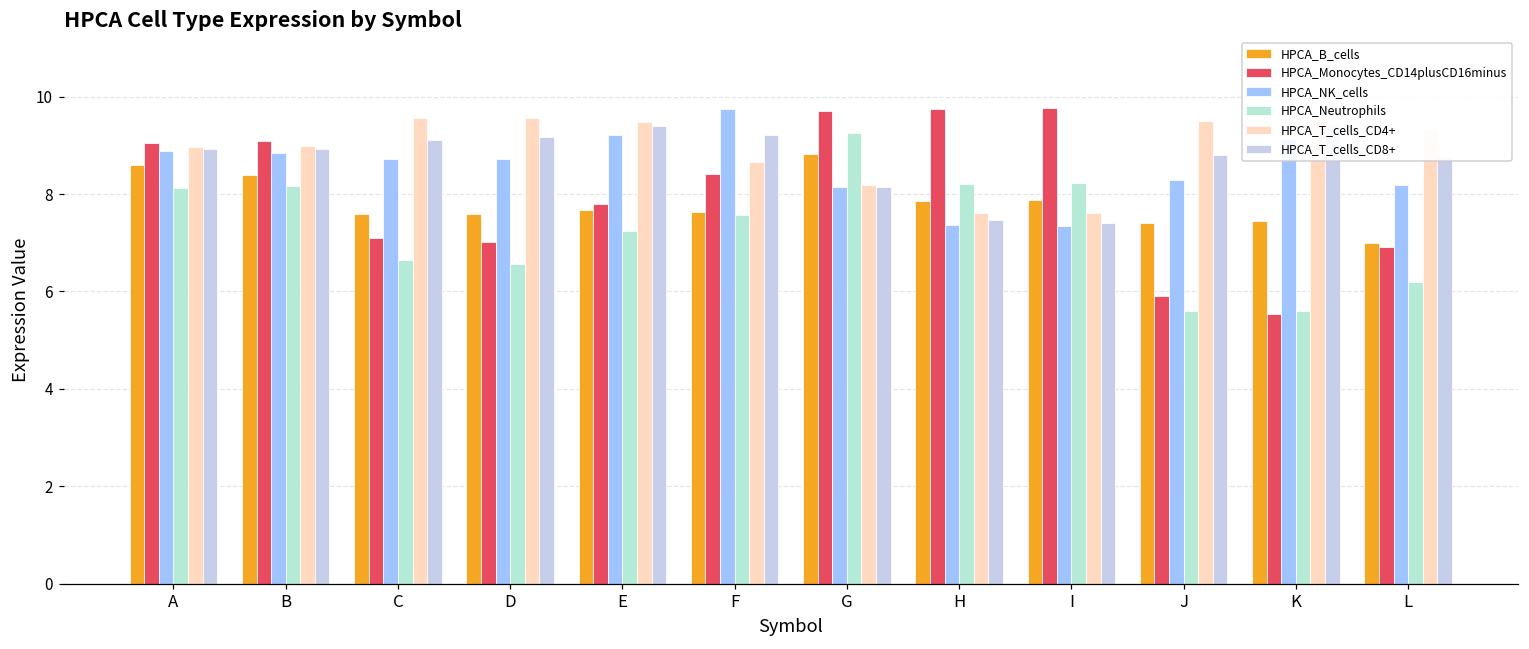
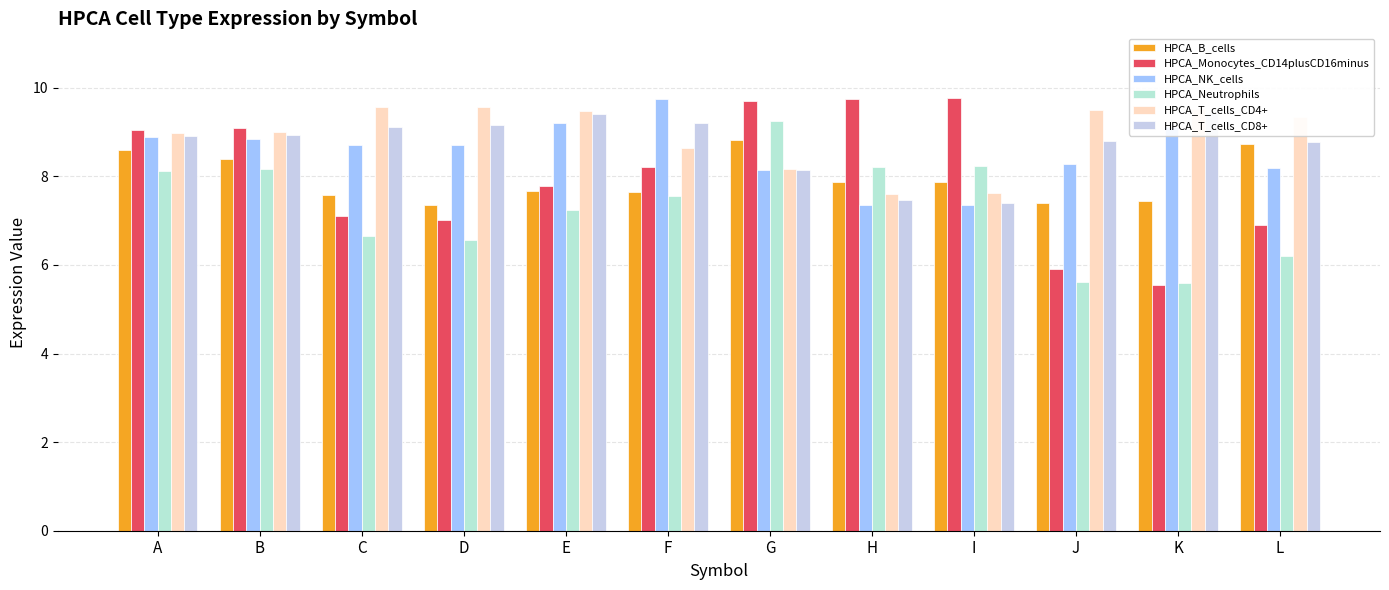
  {
    "HPCA_B_cells": {
      "A": 8.6,
      "B": 8.4,
      "C": 7.6,
-     "D": 7.6,
+     "D": 7.4,
      "E": 7.7,
      "F": 7.6,
      "G": 8.8,
      "H": 7.9,
      "I": 7.9,
      "J": 7.4,
      "K": 7.4,
-     "L": 7.0
+     "L": 8.7
    },
    "HPCA_Monocytes_CD14plusCD16minus": {
      "A": 9.0,
      "B": 9.1,
      "C": 7.1,
      "D": 7.0,
      "E": 7.8,
-     "F": 8.4,
+     "F": 8.2,
      "G": 9.7,
      "H": 9.8,
      "I": 9.8,
      "J": 5.9,
      "K": 5.5,
      "L": 6.9
    },
    "HPCA_T_cells_CD4+": {
      "A": 9.0,
      "B": 9.0,
      "C": 9.6,
      "D": 9.6,
      "E": 9.5,
      "F": 8.6,
      "G": 8.2,
      "H": 7.6,
      "I": 7.6,
      "J": 9.5
    }
  }
